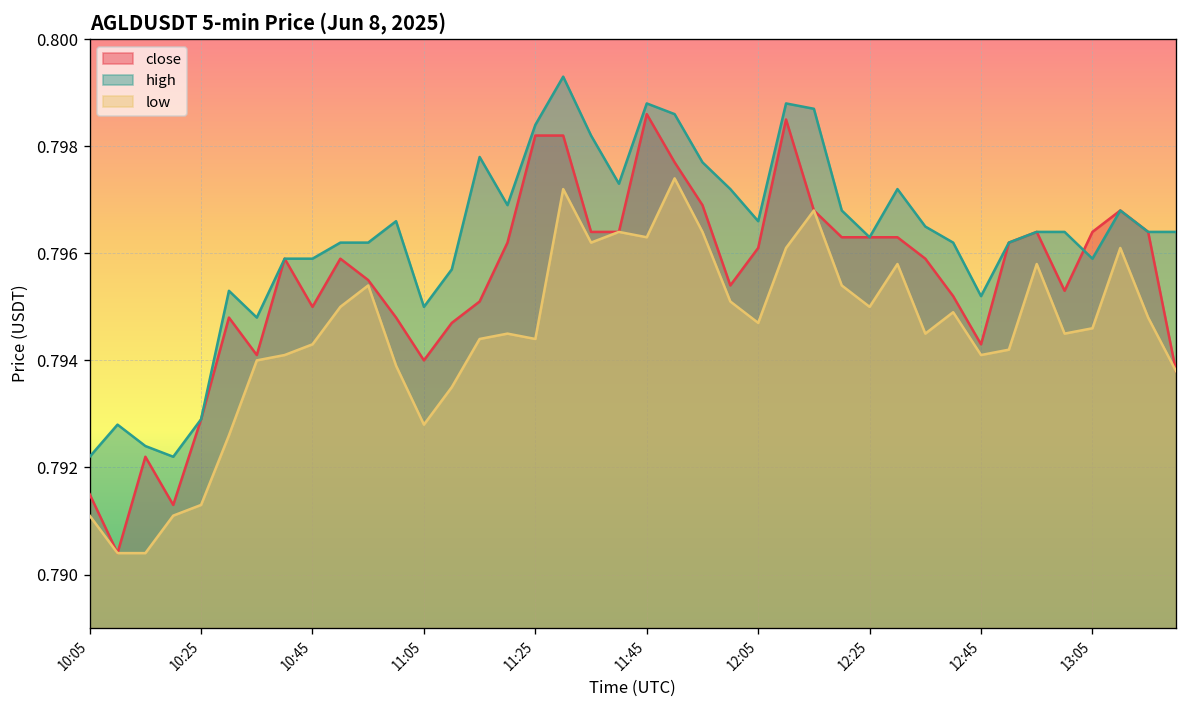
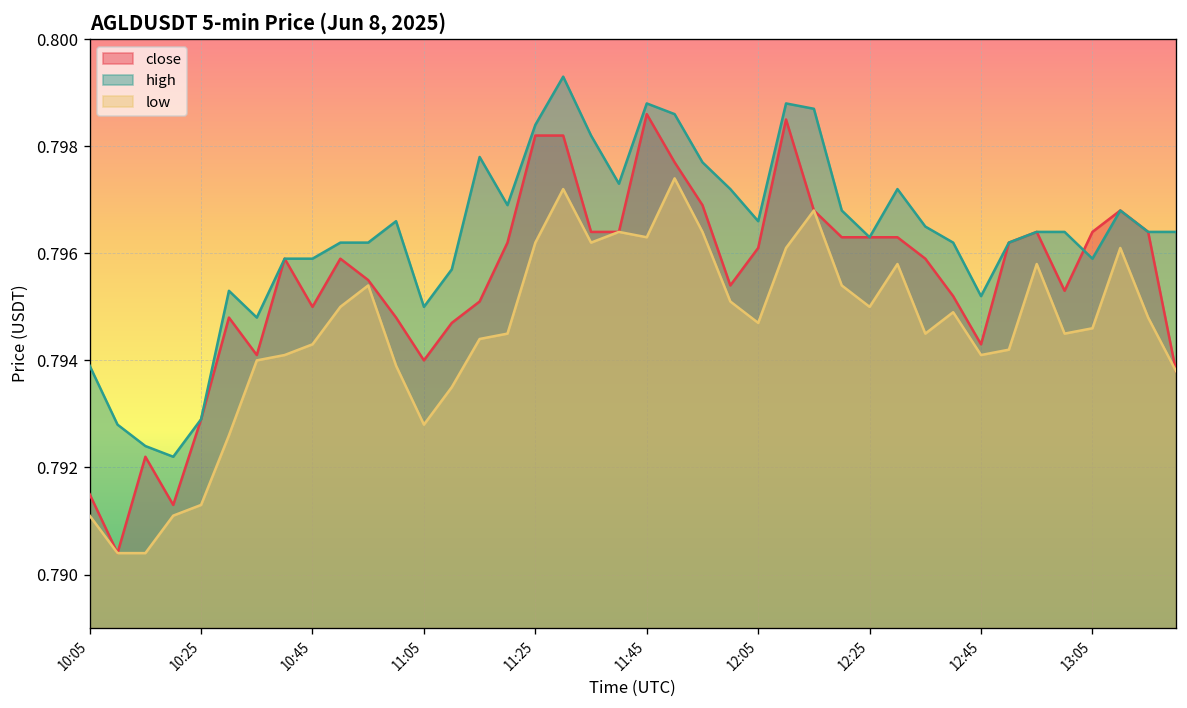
  {
    "close": {
      "10:05": 0.7915,
      "10:45": 0.7950,
      "11:05": 0.7940,
      "11:25": 0.7982,
      "11:45": 0.7986,
      "12:05": 0.7961,
      "12:45": 0.7943,
      "13:05": 0.7964
    },
    "high": {
-     "10:05": 0.7922,
+     "10:05": 0.7939,
      "10:45": 0.7959,
      "11:05": 0.7950,
      "11:25": 0.7984,
      "11:45": 0.7988,
      "12:05": 0.7966,
      "12:45": 0.7952,
      "13:05": 0.7959
    },
    "low": {
      "10:05": 0.7911,
      "10:25": 0.7913,
      "10:45": 0.7943,
      "11:05": 0.7928,
-     "11:25": 0.7944,
+     "11:25": 0.7962,
      "11:45": 0.7963,
      "12:05": 0.7947,
      "12:25": 0.7950,
      "12:45": 0.7941,
      "13:05": 0.7946
    }
  }
